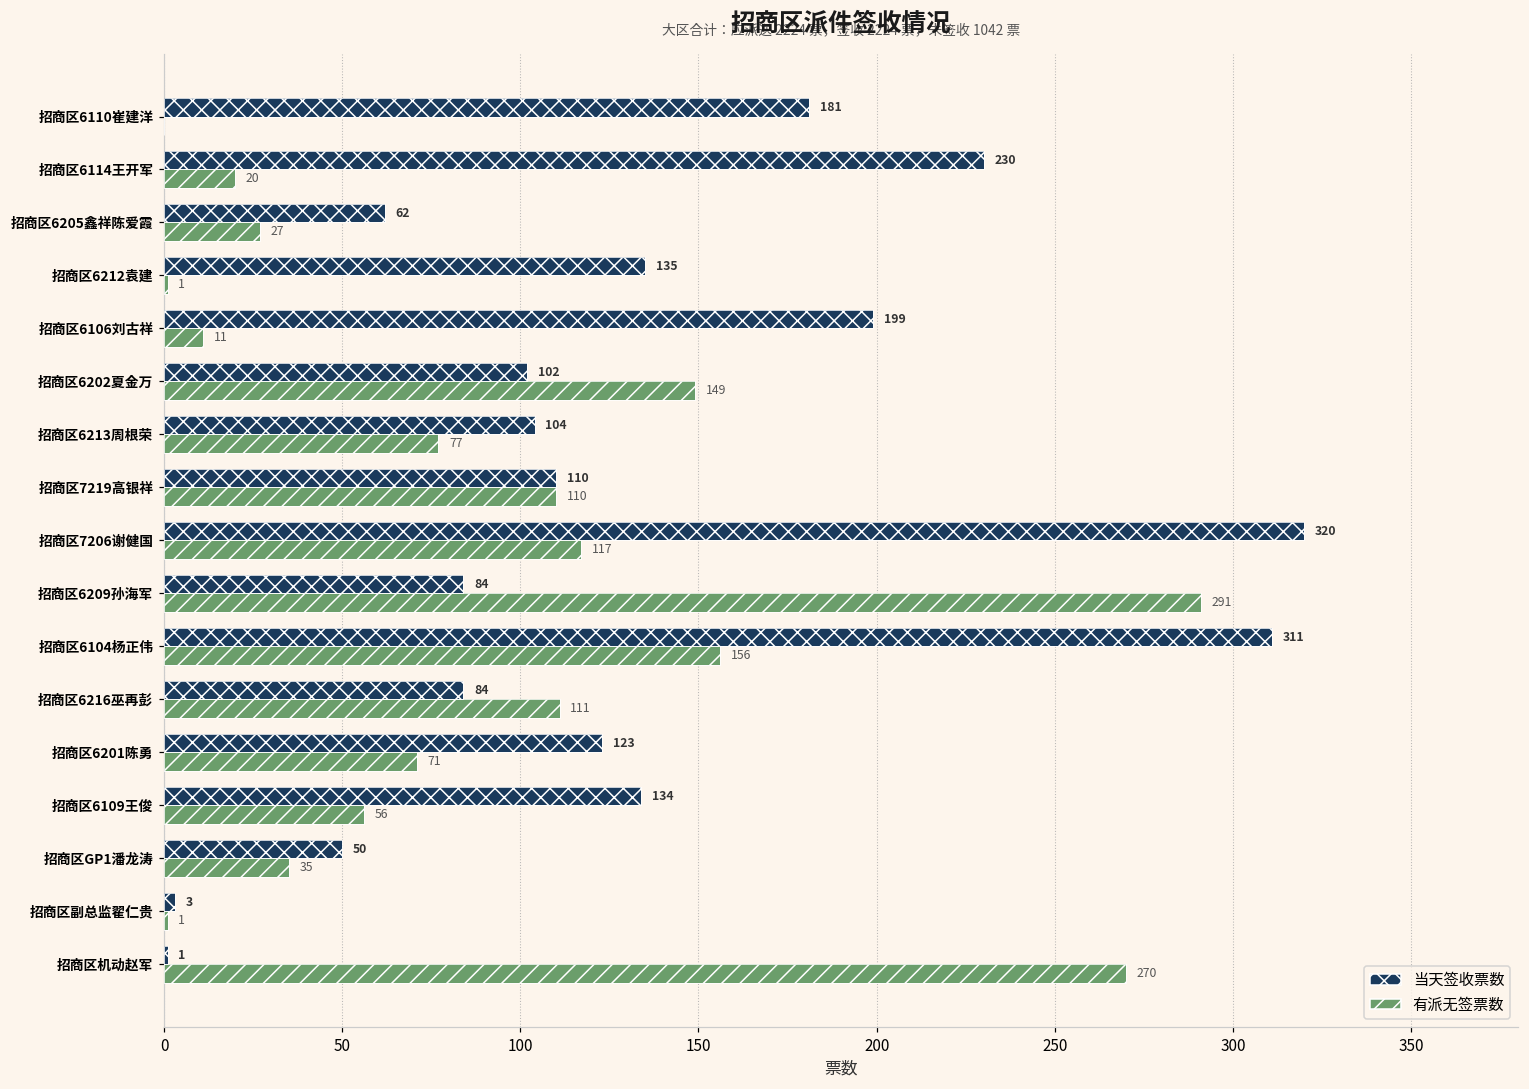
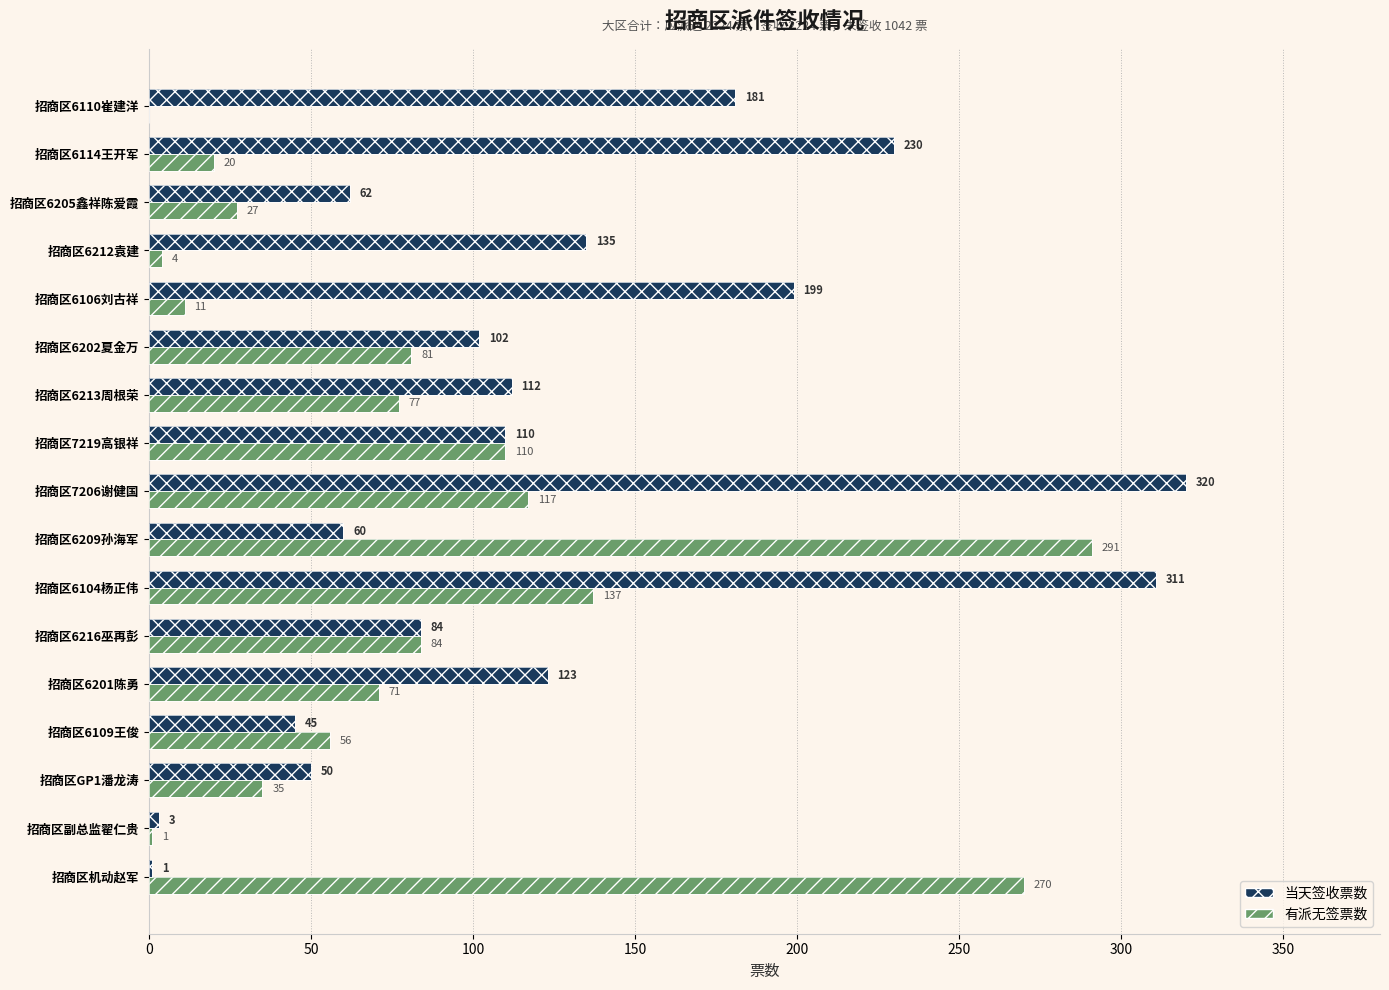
  {
    "当天签收票数": {
      "招商区6110崔建洋": 181,
      "招商区6114王开军": 230,
      "招商区6205鑫祥陈爱霞": 62,
      "招商区6212袁建": 135,
      "招商区6106刘古祥": 199,
      "招商区6202夏金万": 102,
-     "招商区6213周根荣": 104,
+     "招商区6213周根荣": 112,
      "招商区7219高银祥": 110,
      "招商区7206谢健国": 320,
-     "招商区6209孙海军": 84,
+     "招商区6209孙海军": 60,
      "招商区6104杨正伟": 311,
      "招商区6216巫再彭": 84,
      "招商区6201陈勇": 123,
-     "招商区6109王俊": 134,
+     "招商区6109王俊": 45,
      "招商区GP1潘龙涛": 50,
      "招商区副总监翟仁贵": 3,
      "招商区机动赵军": 1
    },
    "有派无签票数": {
      "招商区6114王开军": 20,
      "招商区6205鑫祥陈爱霞": 27,
-     "招商区6212袁建": 1,
+     "招商区6212袁建": 4,
      "招商区6106刘古祥": 11,
-     "招商区6202夏金万": 149,
+     "招商区6202夏金万": 81,
      "招商区6213周根荣": 77,
      "招商区7219高银祥": 110,
      "招商区7206谢健国": 117,
      "招商区6209孙海军": 291,
-     "招商区6104杨正伟": 156,
-     "招商区6216巫再彭": 111,
+     "招商区6104杨正伟": 137,
+     "招商区6216巫再彭": 84,
      "招商区6201陈勇": 71,
      "招商区6109王俊": 56,
      "招商区GP1潘龙涛": 35,
      "招商区副总监翟仁贵": 1,
      "招商区机动赵军": 270
    }
  }
